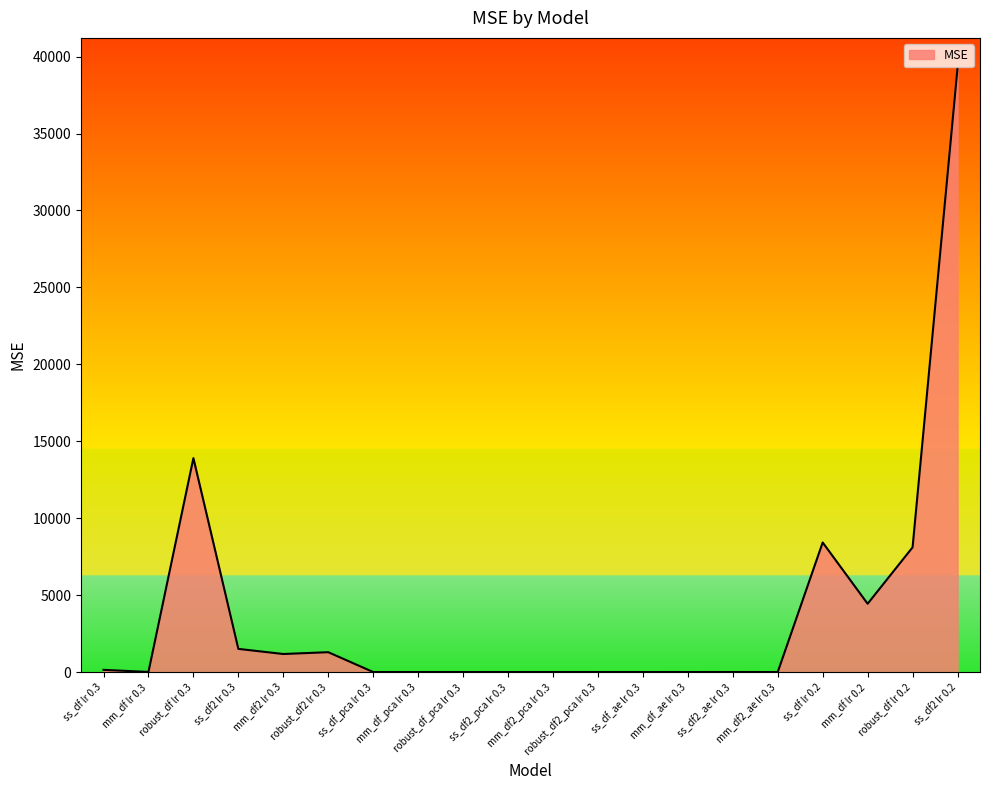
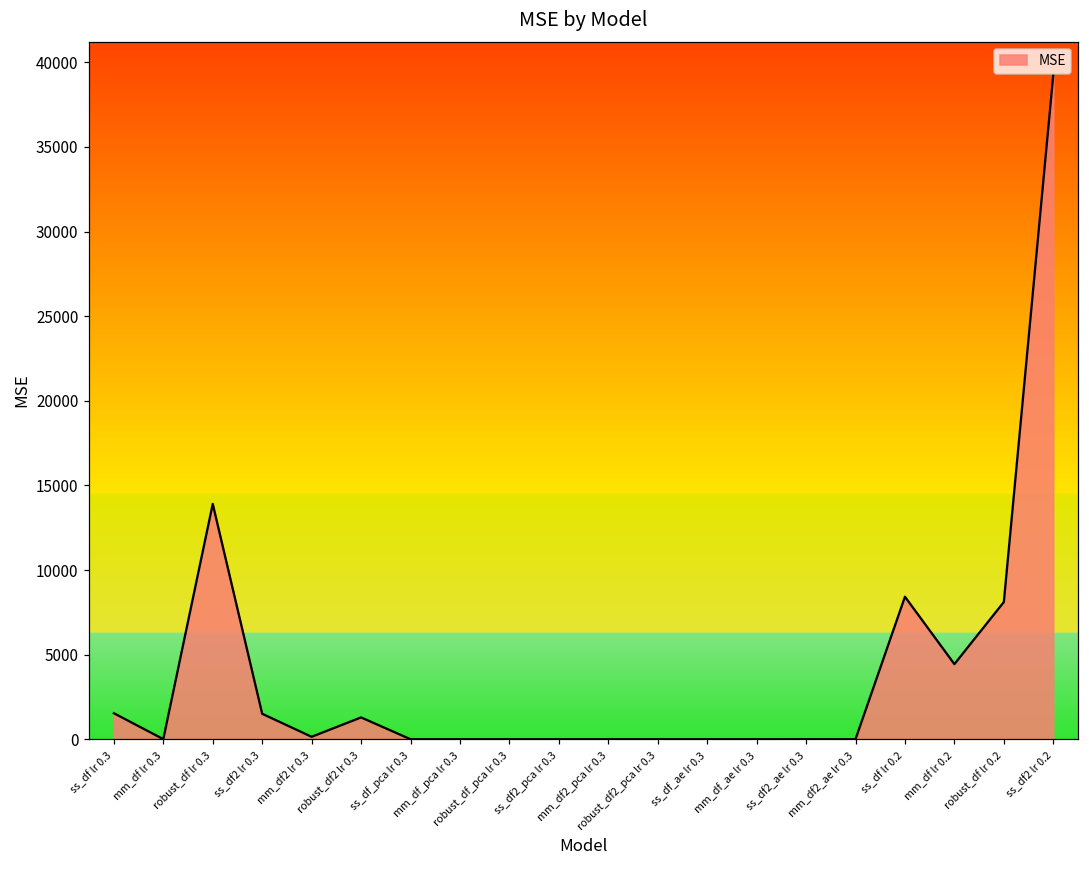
  {
-   "ss_df lr 0.3": 100,
+   "ss_df lr 0.3": 1500,
    "mm_df lr 0.3": 0,
    "robust_df lr 0.3": 13900,
    "ss_df2 lr 0.3": 1500,
-   "mm_df2 lr 0.3": 1200,
+   "mm_df2 lr 0.3": 100,
    "robust_df2 lr 0.3": 1300,
    "ss_df_pca lr 0.3": 0,
    "mm_df_pca lr 0.3": 0,
    "robust_df_pca lr 0.3": 0,
    "ss_df2_pca lr 0.3": 0,
    "mm_df2_pca lr 0.3": 0,
    "robust_df2_pca lr 0.3": 0,
    "ss_df_ae lr 0.3": 0,
    "mm_df_ae lr 0.3": 0,
    "ss_df2_ae lr 0.3": 0,
    "mm_df2_ae lr 0.3": 0,
    "ss_df lr 0.2": 8400,
    "mm_df lr 0.2": 4400,
    "robust_df lr 0.2": 8100,
    "ss_df2 lr 0.2": 39300
  }
